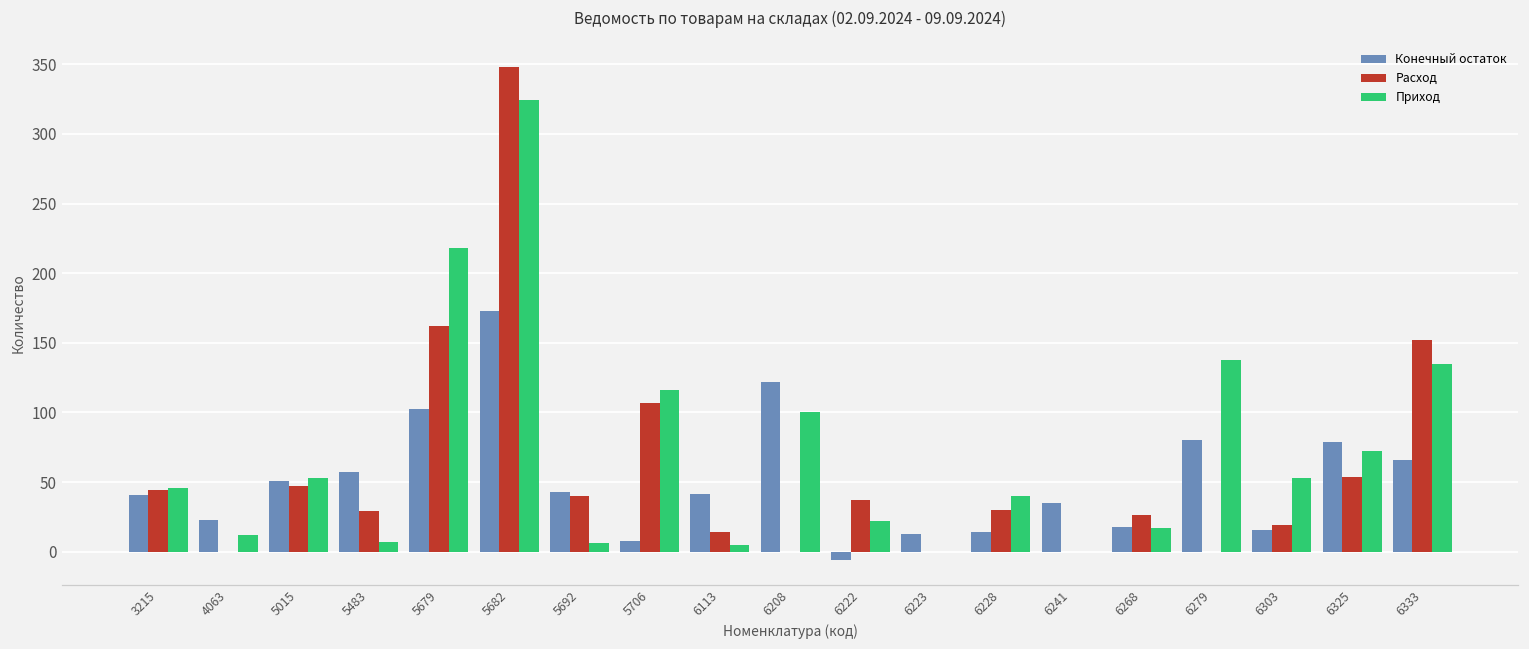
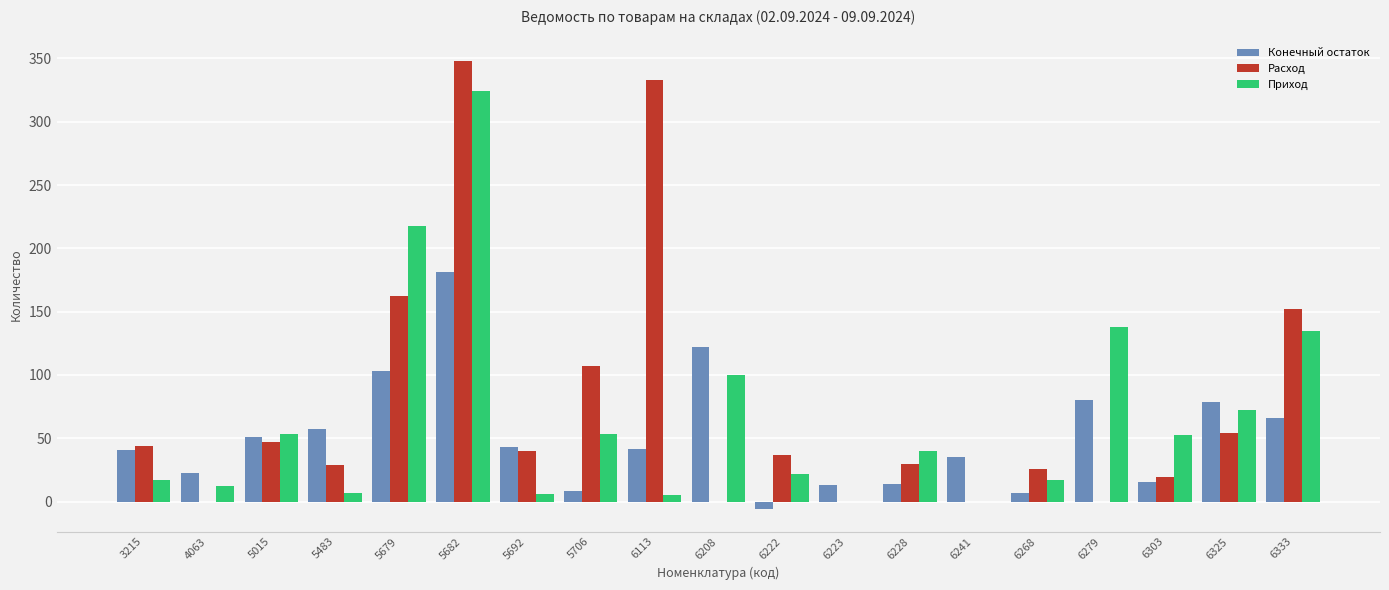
  {
    "Конечный остаток": {
      "3215": 41,
      "4063": 23,
      "5015": 51,
      "5483": 57,
      "5679": 103,
-     "5682": 173,
+     "5682": 181,
      "5692": 43,
      "5706": 8,
      "6113": 42,
      "6208": 122,
      "6222": -6,
      "6223": 13,
      "6228": 14,
      "6241": 35,
-     "6268": 18,
+     "6268": 7,
      "6279": 80,
      "6303": 16,
      "6325": 79,
      "6333": 66
    },
    "Расход": {
      "3215": 44,
      "4063": 0,
      "5015": 47,
      "5483": 29,
      "5679": 162,
      "5682": 348,
      "5692": 40,
      "5706": 107,
-     "6113": 14,
+     "6113": 333,
      "6208": 0,
      "6222": 37,
      "6223": 0,
      "6228": 30,
      "6241": 0,
      "6268": 26,
      "6279": 0,
      "6303": 19,
      "6325": 54,
      "6333": 152
    },
    "Приход": {
-     "3215": 46,
+     "3215": 17,
      "4063": 12,
      "5015": 53,
      "5483": 7,
      "5679": 218,
      "5682": 324,
      "5692": 6,
-     "5706": 116,
+     "5706": 53,
      "6113": 5,
      "6208": 100,
      "6222": 22,
      "6223": 0,
      "6228": 40,
      "6241": 0,
      "6268": 17,
      "6279": 138,
      "6303": 53,
      "6325": 72,
      "6333": 135
    }
  }
